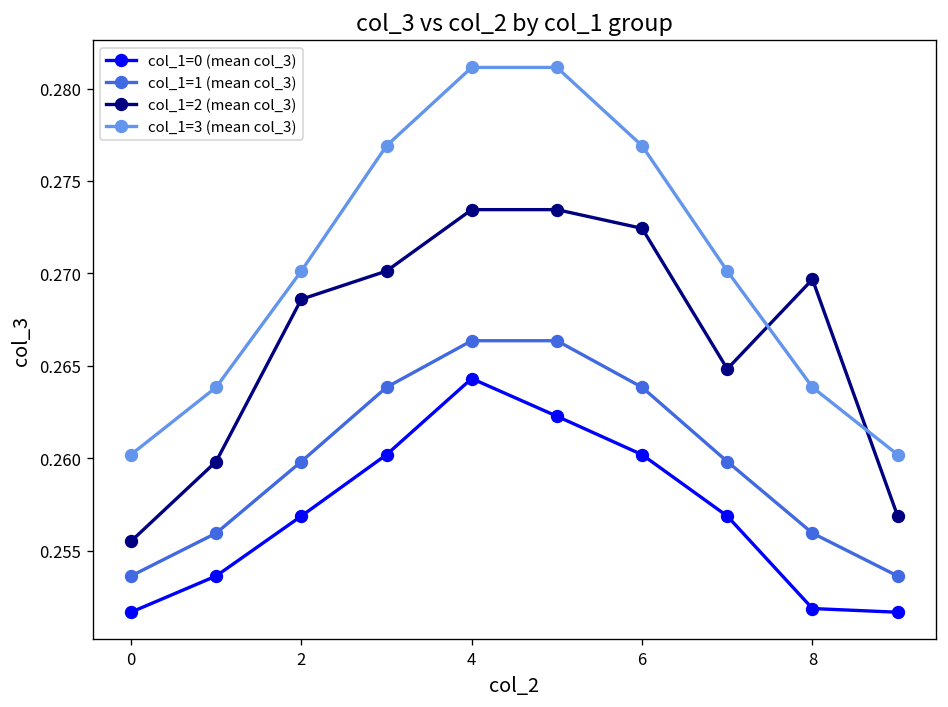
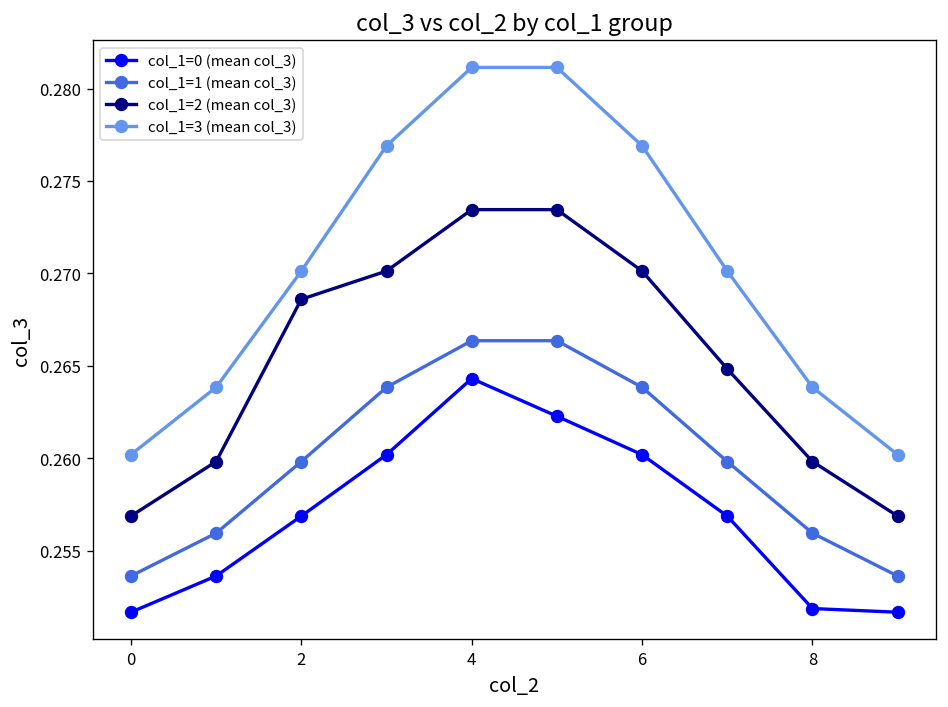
  {
    "col_1=0 (mean col_3)": {
      "0": 0.2517,
      "2": 0.2569,
      "4": 0.2643,
      "6": 0.2602,
      "8": 0.2519
    },
    "col_1=2 (mean col_3)": {
-     "0": 0.2555,
+     "0": 0.2569,
      "2": 0.2686,
      "4": 0.2734,
-     "6": 0.2724,
-     "8": 0.2697
+     "6": 0.2701,
+     "8": 0.2598
    }
  }
